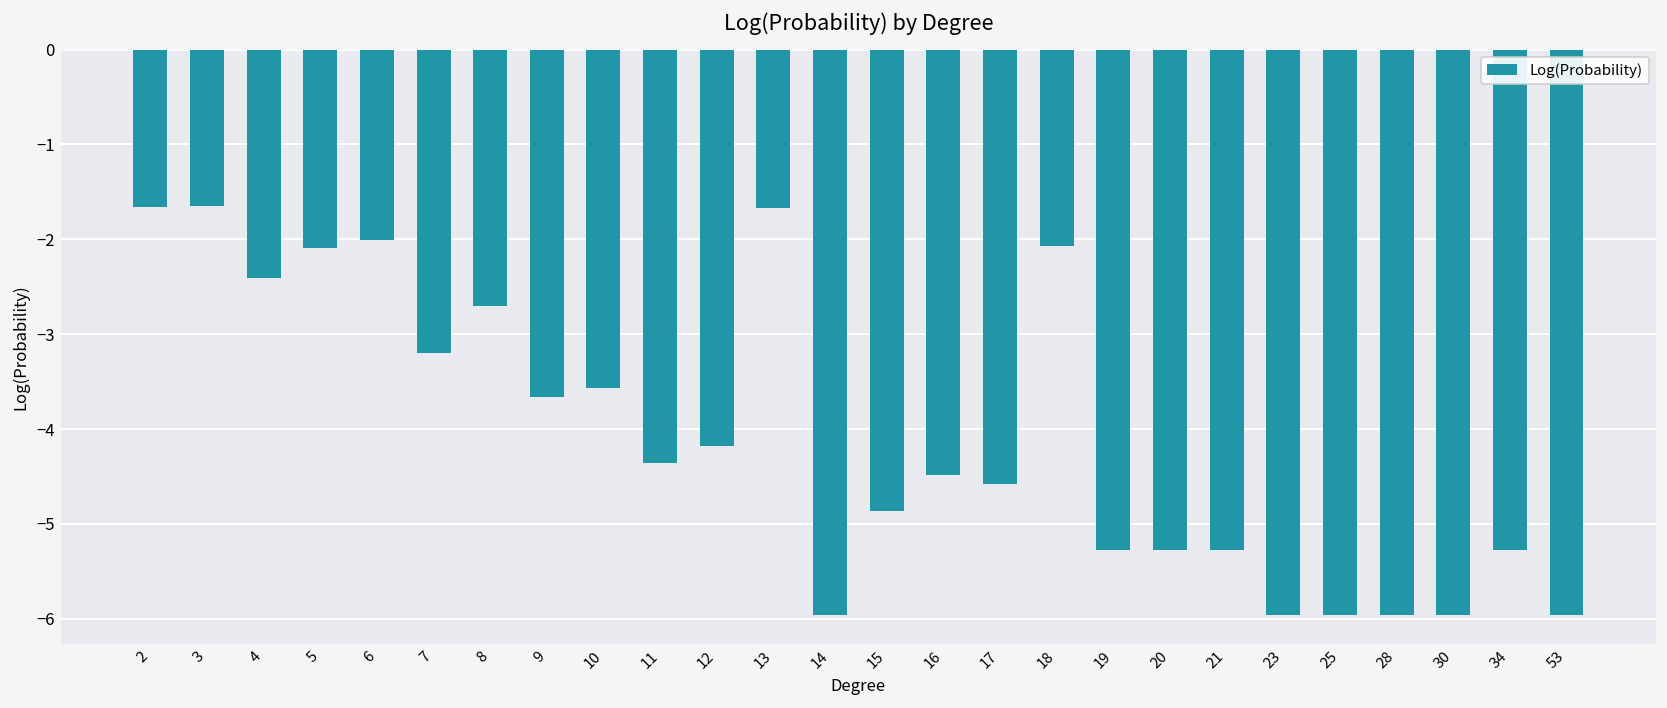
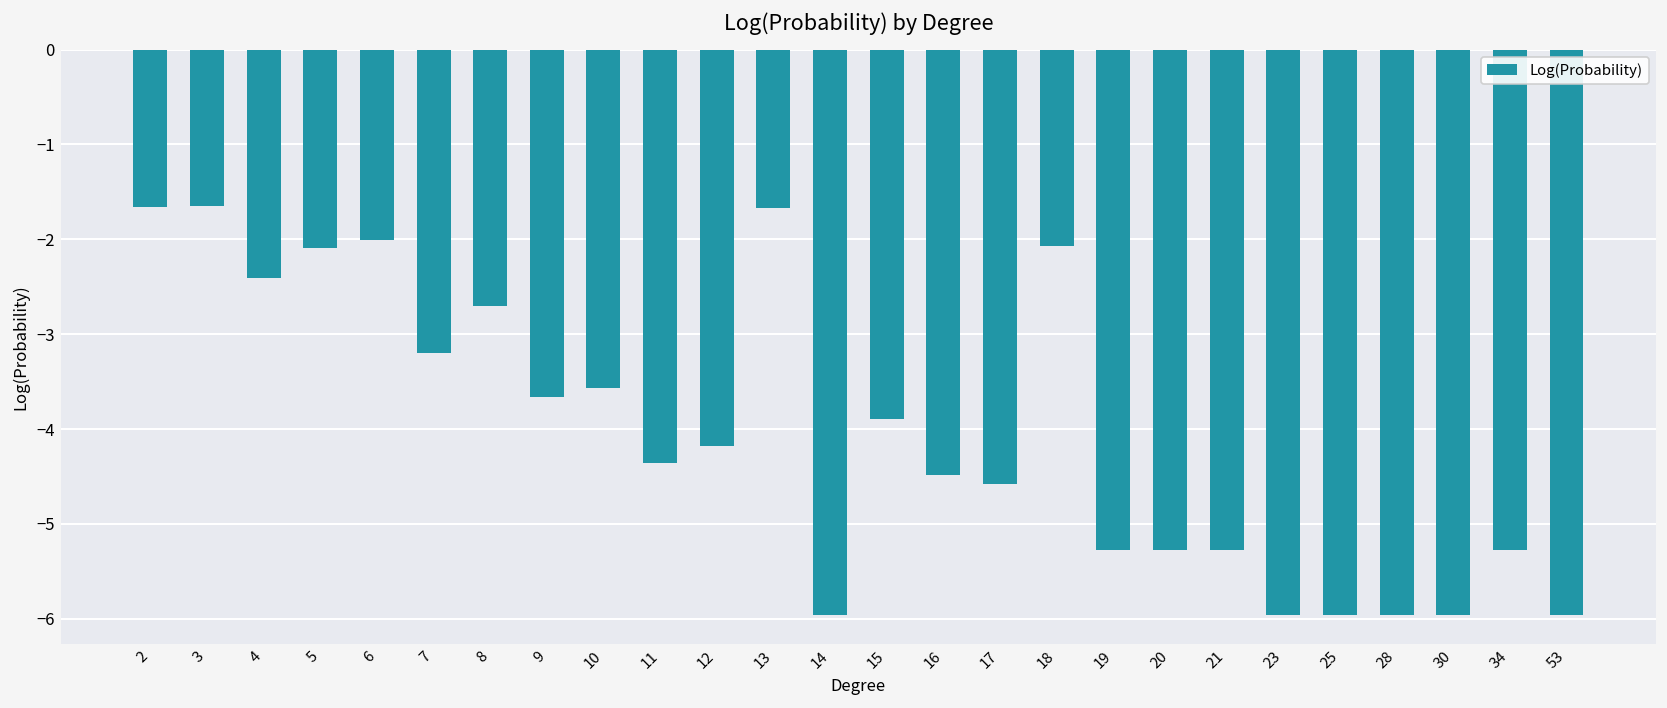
  {
    "2": -1.7,
    "3": -1.6,
    "4": -2.4,
    "5": -2.1,
    "6": -2.0,
    "7": -3.2,
    "8": -2.7,
    "9": -3.7,
    "10": -3.6,
    "11": -4.4,
    "12": -4.2,
    "13": -1.7,
    "14": -6.0,
-   "15": -4.9,
+   "15": -3.9,
    "16": -4.5,
    "17": -4.6,
    "18": -2.1,
    "19": -5.3,
    "20": -5.3,
    "21": -5.3,
    "23": -6.0,
    "25": -6.0,
    "28": -6.0,
    "30": -6.0,
    "34": -5.3,
    "53": -6.0
  }
